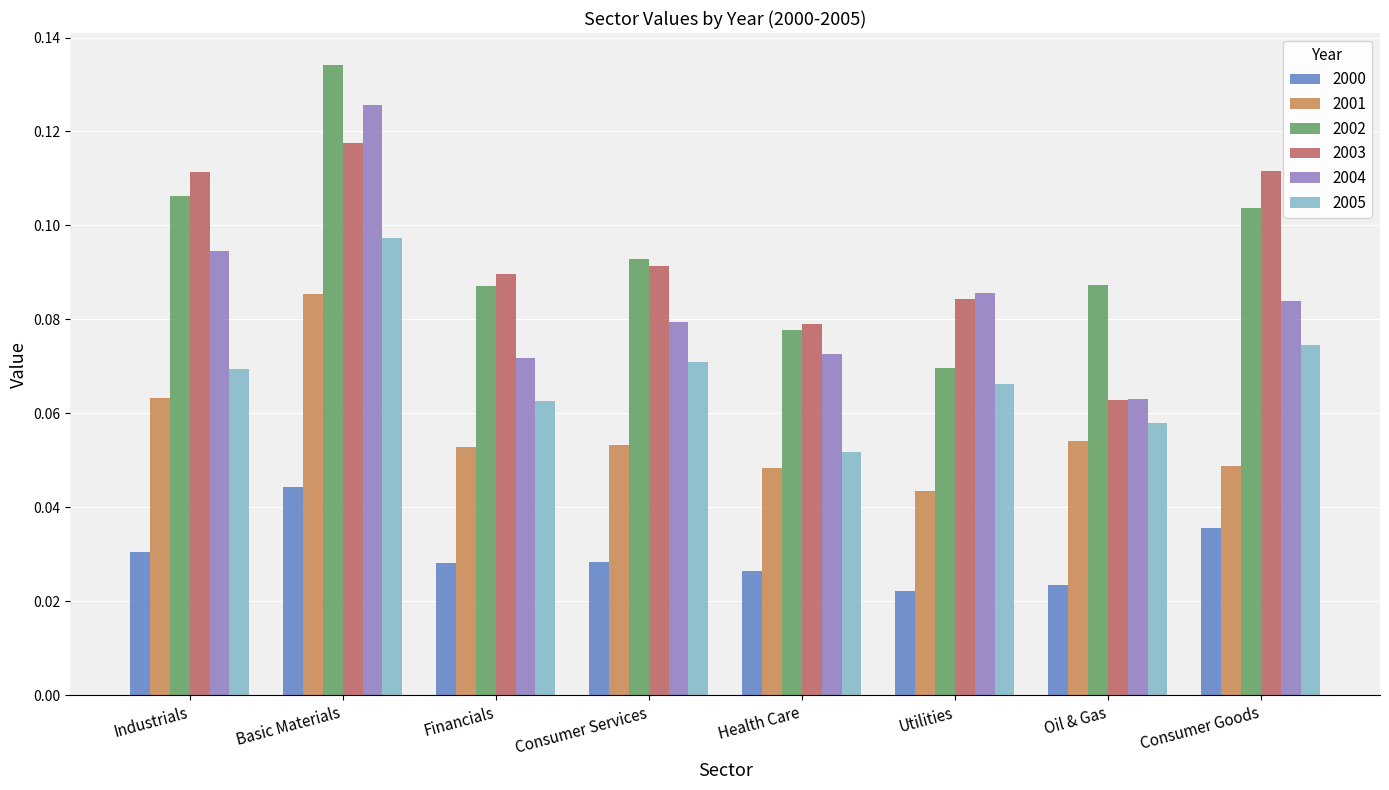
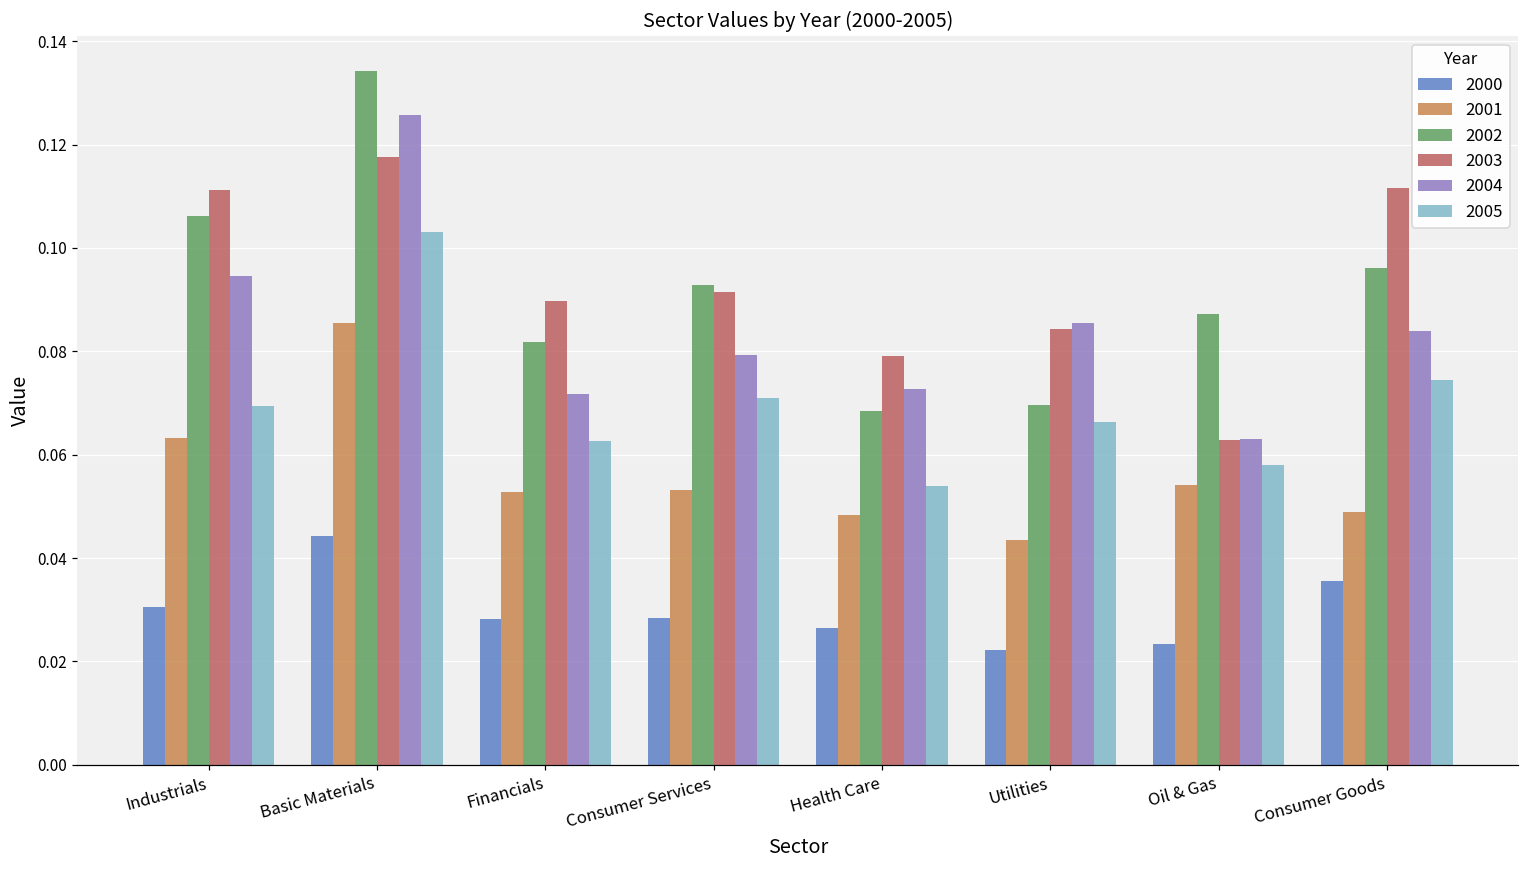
  {
    "2002": {
      "Industrials": 0.106,
      "Basic Materials": 0.134,
-     "Financials": 0.087,
+     "Financials": 0.082,
      "Consumer Services": 0.093,
-     "Health Care": 0.078,
+     "Health Care": 0.068,
      "Utilities": 0.070,
      "Oil & Gas": 0.087,
-     "Consumer Goods": 0.104
+     "Consumer Goods": 0.096
    },
    "2005": {
      "Industrials": 0.070,
-     "Basic Materials": 0.097,
+     "Basic Materials": 0.103,
      "Financials": 0.063,
      "Consumer Services": 0.071,
-     "Health Care": 0.052,
+     "Health Care": 0.054,
      "Utilities": 0.066,
      "Oil & Gas": 0.058,
      "Consumer Goods": 0.075
    }
  }
